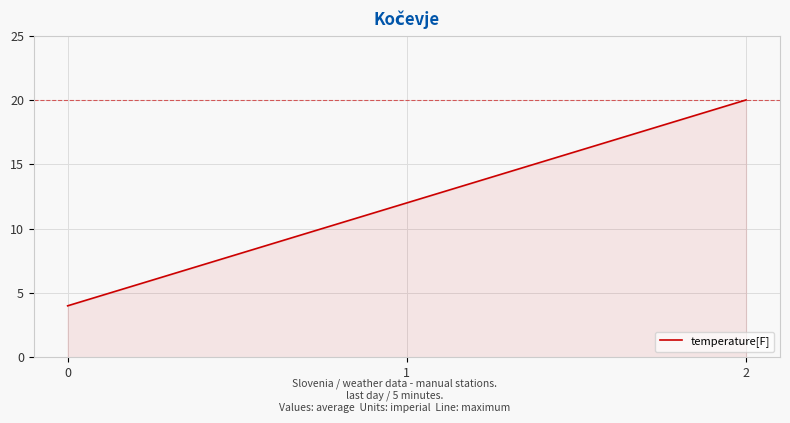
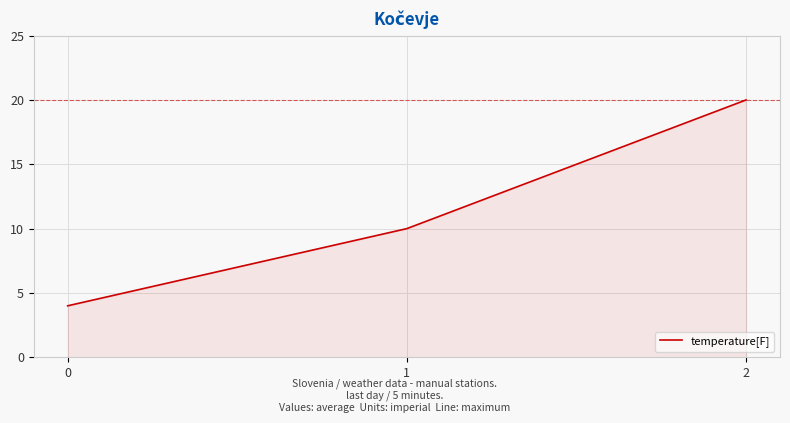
  {
    "0": 4,
-   "1": 12,
+   "1": 10,
    "2": 20
  }
